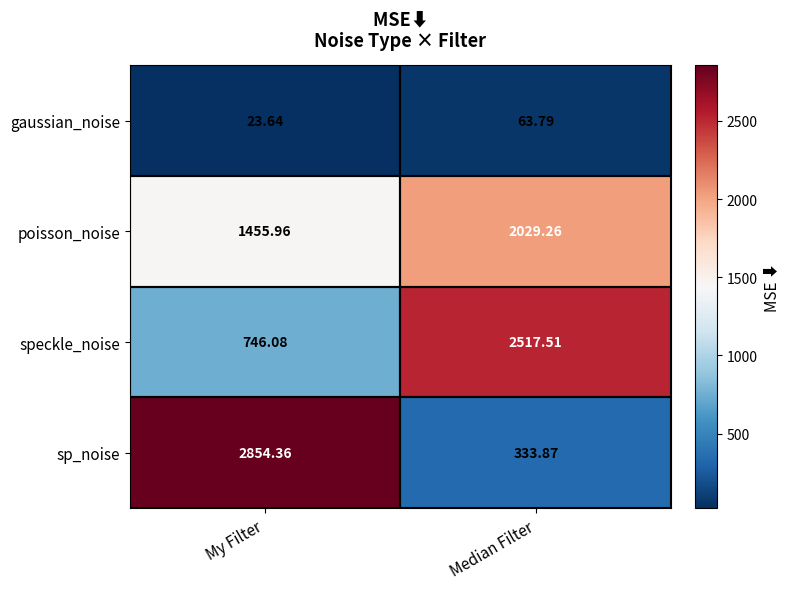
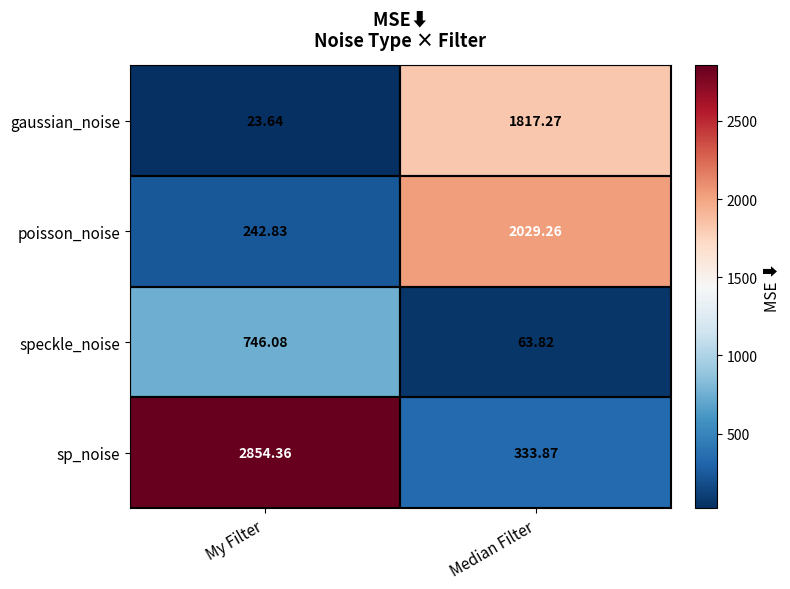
  {
    "gaussian_noise": {
      "My Filter": 23.64,
-     "Median Filter": 63.79
+     "Median Filter": 1817.27
    },
    "poisson_noise": {
-     "My Filter": 1455.96,
+     "My Filter": 242.83,
      "Median Filter": 2029.26
    },
    "speckle_noise": {
      "My Filter": 746.08,
-     "Median Filter": 2517.51
+     "Median Filter": 63.82
    },
    "sp_noise": {
      "My Filter": 2854.36,
      "Median Filter": 333.87
    }
  }
